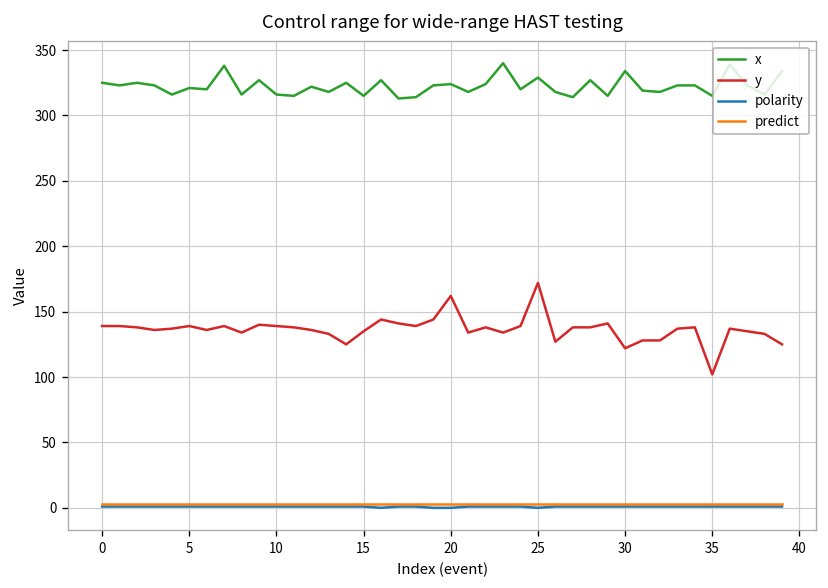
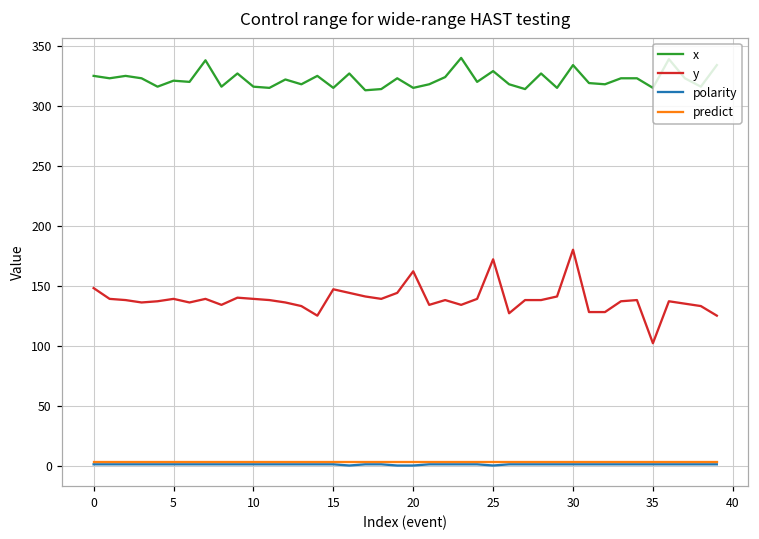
  {
    "x": {
      "0": 325,
      "5": 321,
      "10": 316,
      "15": 315,
-     "20": 324,
+     "20": 315,
      "25": 329,
      "30": 334,
      "35": 315
    },
    "y": {
-     "0": 139,
+     "0": 148,
      "5": 139,
      "10": 139,
-     "15": 135,
+     "15": 147,
      "20": 162,
      "25": 172,
-     "30": 122,
+     "30": 180,
      "35": 102
    },
    "polarity": {
      "20": 0,
      "25": 0
    },
    "predict": {
      "20": 3,
      "25": 3
    }
  }
